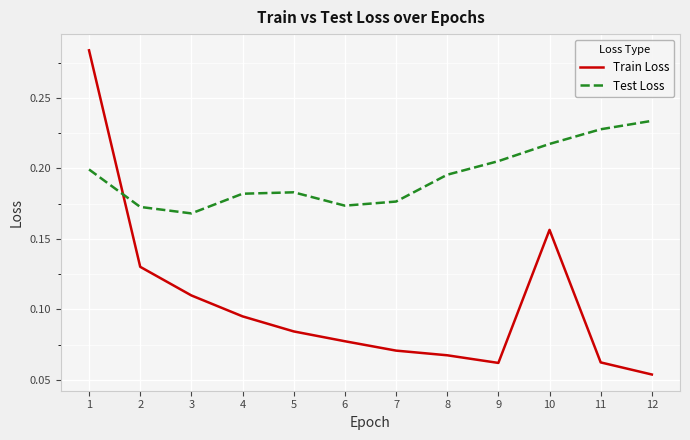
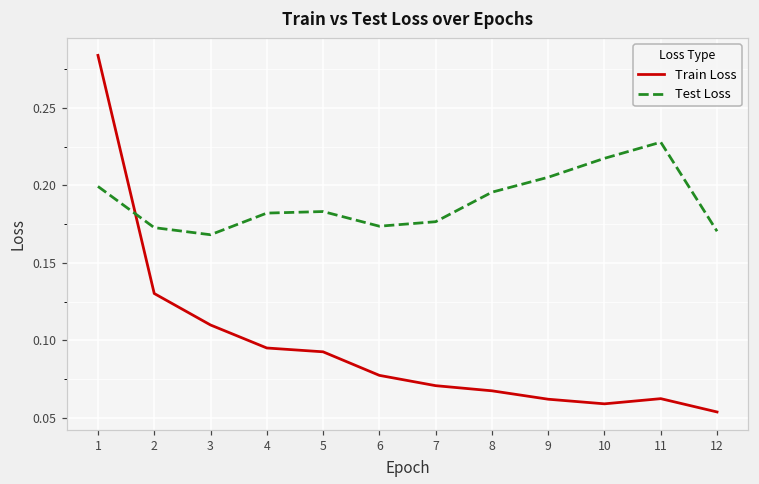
  {
    "Train Loss": {
      "1": 0.284,
      "2": 0.130,
      "3": 0.110,
      "4": 0.095,
-     "5": 0.084,
+     "5": 0.093,
      "6": 0.077,
      "7": 0.071,
      "8": 0.067,
      "9": 0.062,
-     "10": 0.156,
+     "10": 0.059,
      "11": 0.062,
      "12": 0.054
    },
    "Test Loss": {
      "1": 0.199,
      "2": 0.173,
      "3": 0.168,
      "4": 0.182,
      "5": 0.183,
      "6": 0.174,
      "7": 0.177,
      "8": 0.196,
      "9": 0.205,
      "10": 0.217,
      "11": 0.228,
-     "12": 0.234
+     "12": 0.170
    }
  }
